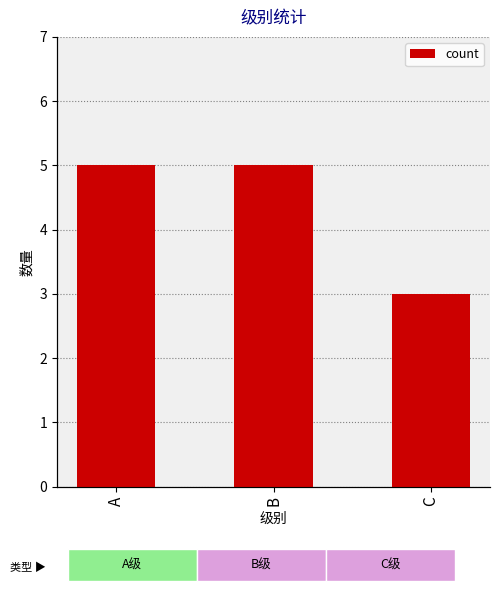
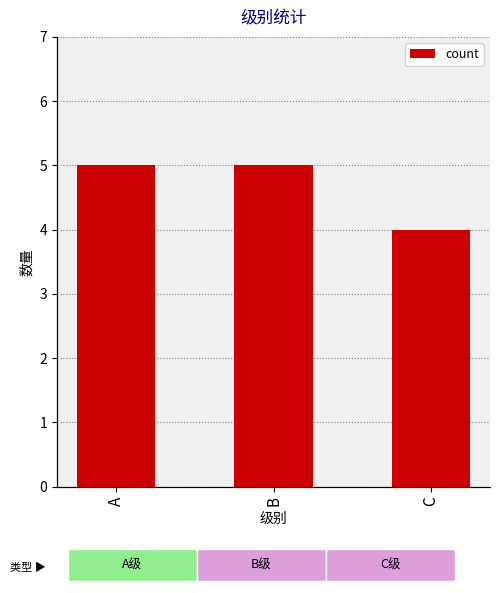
  {
    "级别统计": {
      "A": 5,
      "B": 5,
-     "C": 3
+     "C": 4
    }
  }
